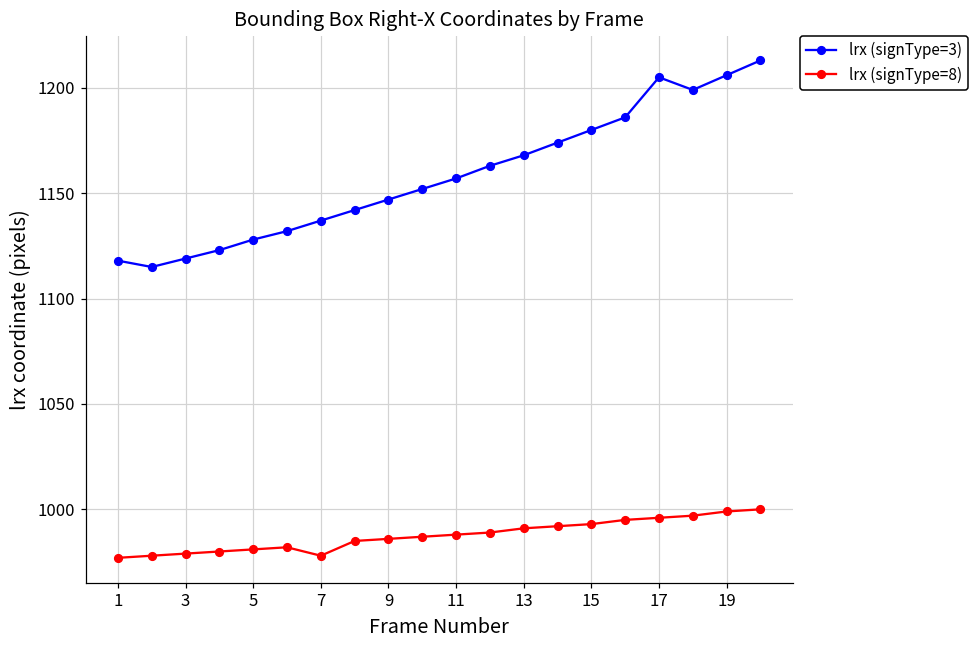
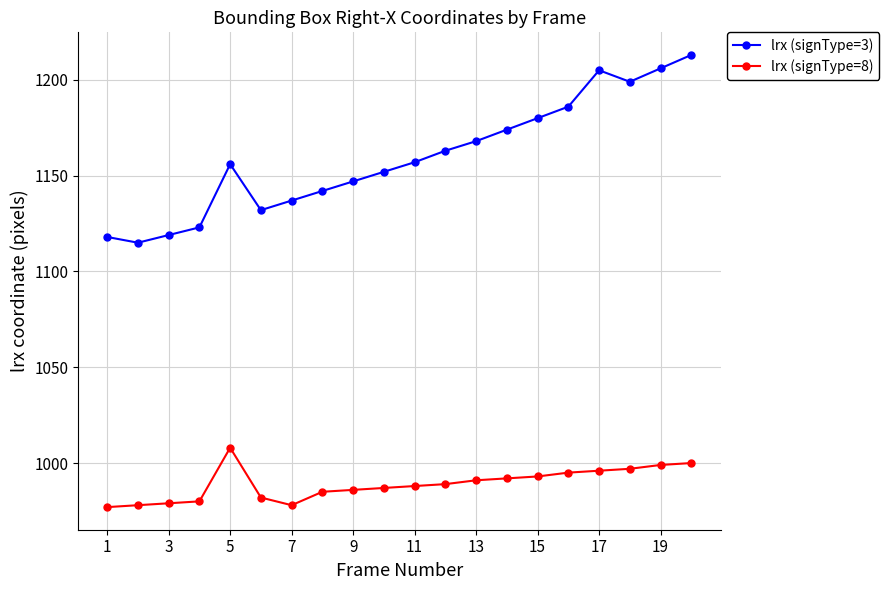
  {
    "lrx (signType=3)": {
      "1": 1118,
      "3": 1119,
-     "5": 1128,
+     "5": 1156,
      "7": 1137,
      "9": 1147,
      "11": 1157,
      "13": 1168,
      "15": 1180,
      "17": 1205,
      "19": 1206
    },
    "lrx (signType=8)": {
      "1": 977,
      "3": 979,
-     "5": 981,
+     "5": 1008,
      "7": 978,
      "9": 986,
      "11": 988,
      "13": 991,
      "15": 993,
      "17": 996,
      "19": 999
    }
  }
